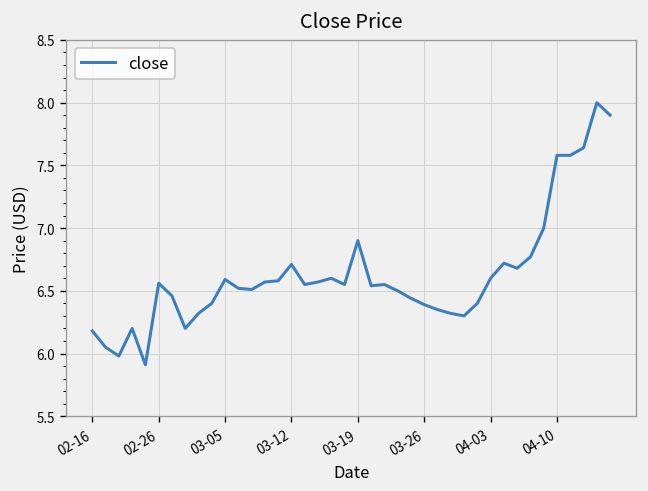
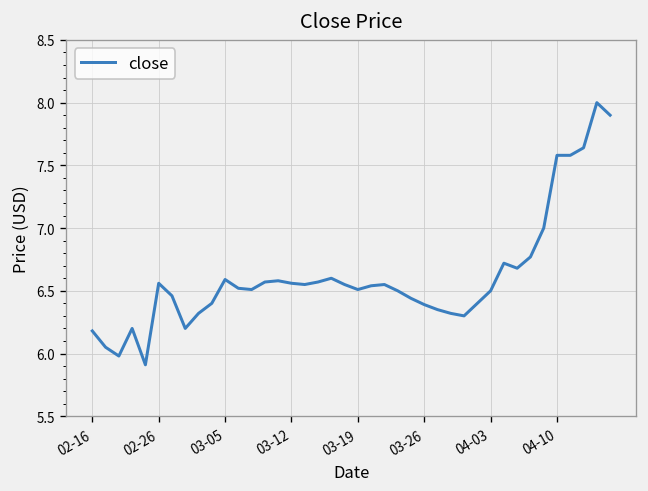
  {
    "02-16": 6.18,
    "02-26": 6.56,
    "03-05": 6.59,
-   "03-12": 6.71,
-   "03-19": 6.90,
+   "03-12": 6.56,
+   "03-19": 6.51,
    "03-26": 6.39,
-   "04-03": 6.6,
+   "04-03": 6.5,
    "04-10": 7.58
  }
